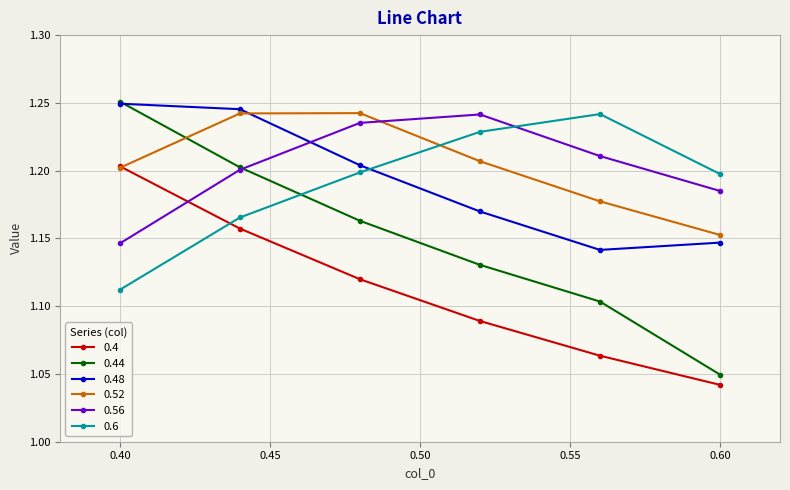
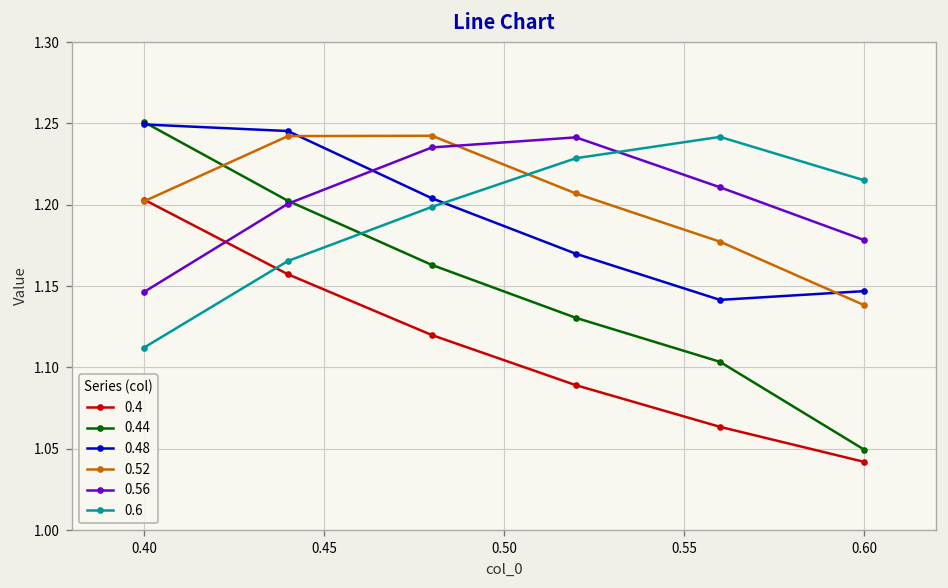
  {
    "0.4": {
      "0.60": 1.042
    },
    "0.44": {
      "0.60": 1.050
    },
    "0.48": {
      "0.60": 1.147
    },
    "0.52": {
-     "0.60": 1.153
+     "0.60": 1.138
    },
    "0.56": {
      "0.40": 1.146,
-     "0.60": 1.185
+     "0.60": 1.178
    },
    "0.6": {
      "0.40": 1.112,
-     "0.60": 1.198
+     "0.60": 1.215
    }
  }
